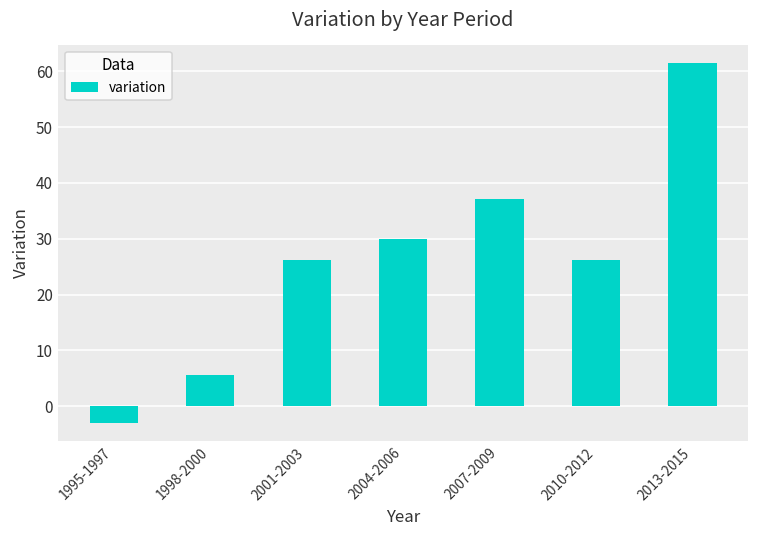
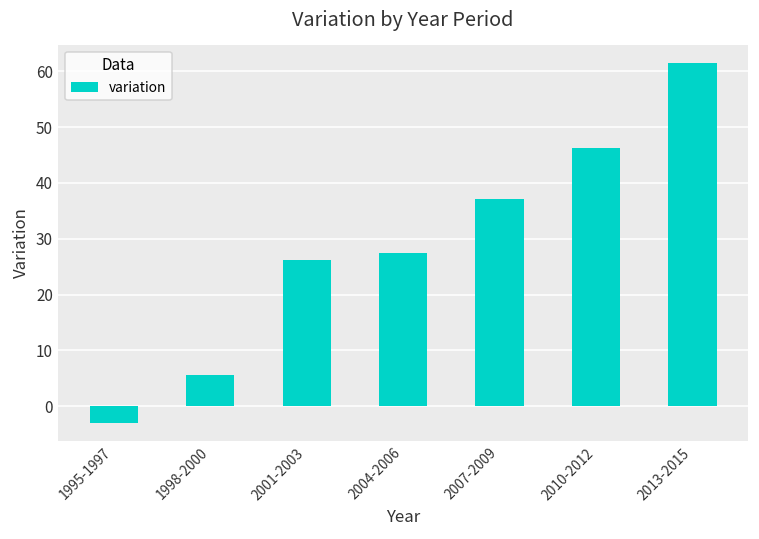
  {
    "1995-1997": -3,
    "1998-2000": 6,
    "2001-2003": 26,
-   "2004-2006": 30,
+   "2004-2006": 27,
    "2007-2009": 37,
-   "2010-2012": 26,
+   "2010-2012": 46,
    "2013-2015": 62
  }
